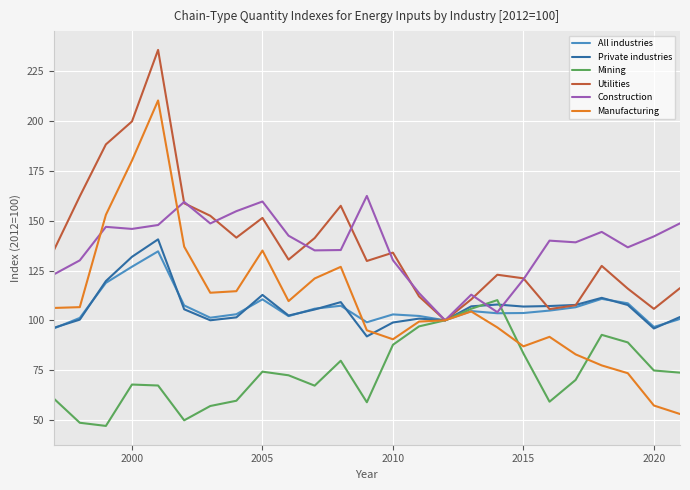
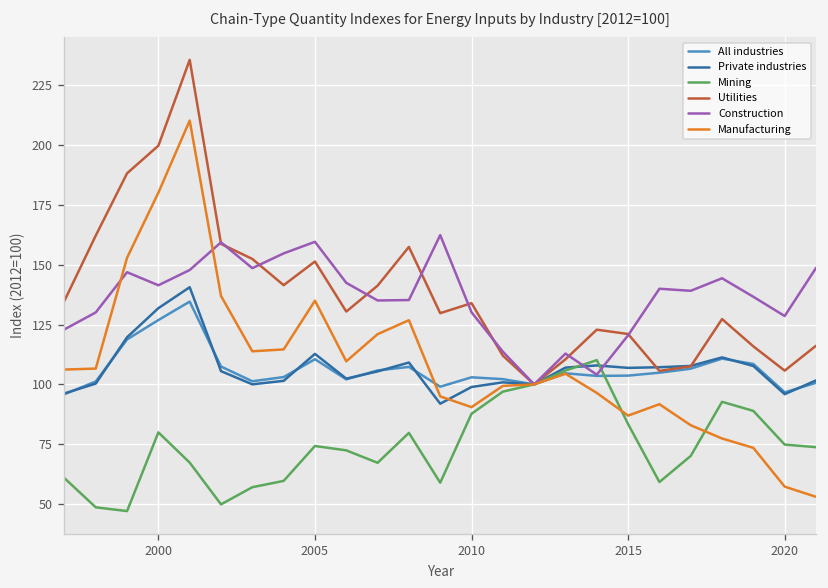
  {
    "Mining": {
-     "2000": 68,
+     "2000": 80,
      "2005": 74,
      "2010": 88,
      "2015": 83,
      "2020": 75
    },
    "Construction": {
-     "2000": 146,
+     "2000": 141,
      "2005": 160,
      "2010": 130,
-     "2020": 142
+     "2020": 129
    }
  }
